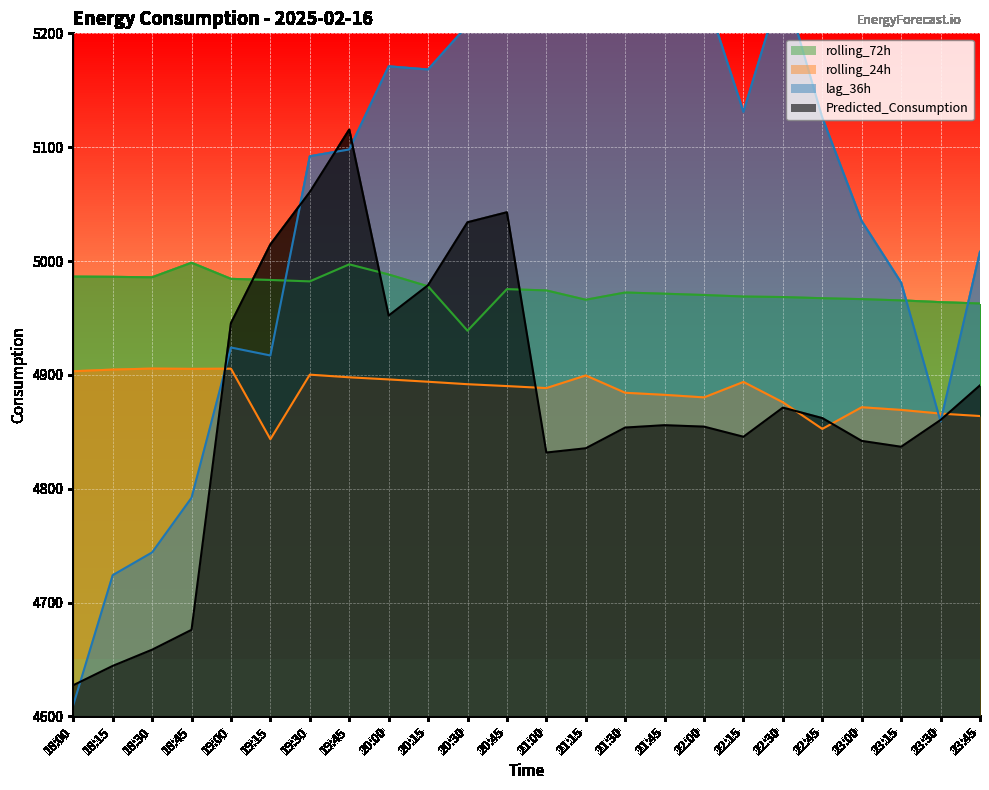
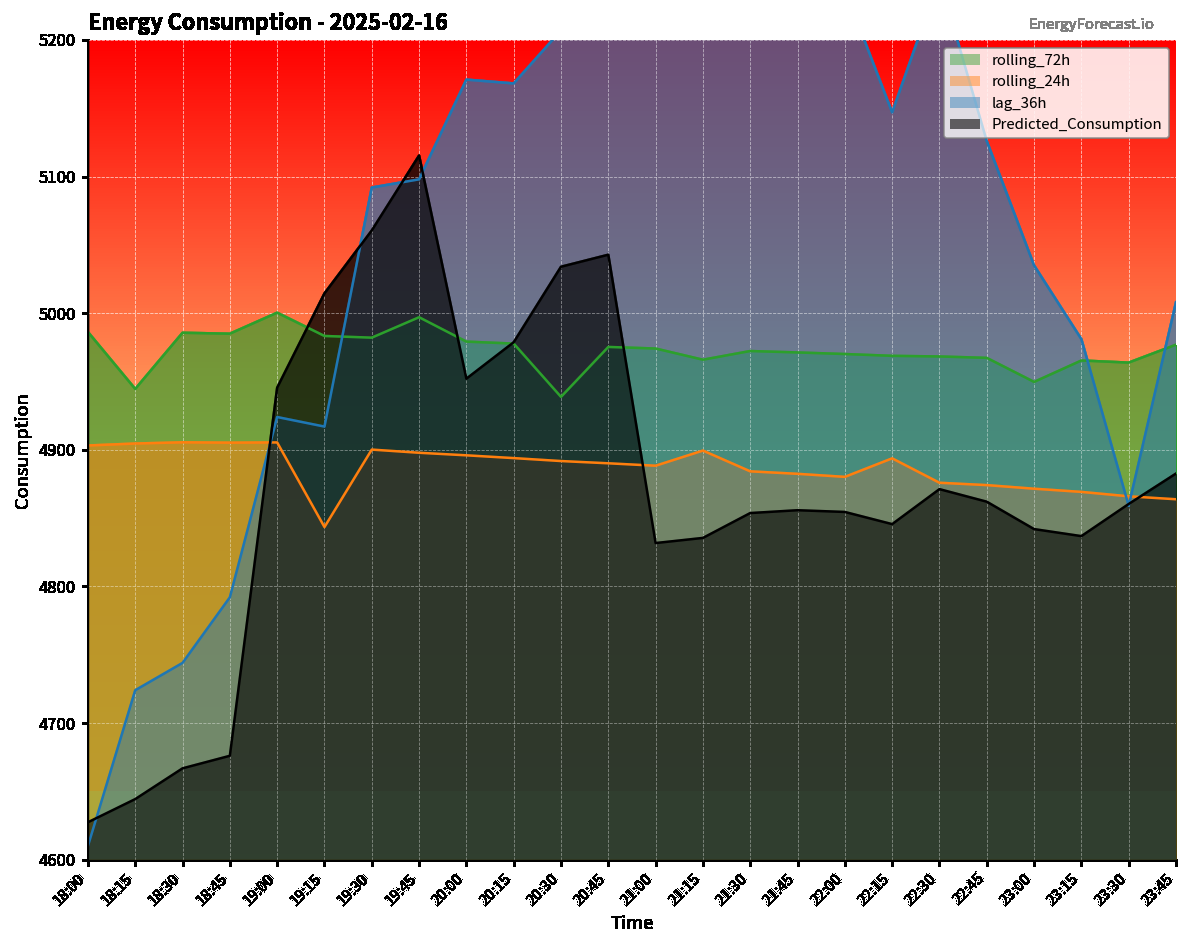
  {
    "rolling_72h": {
      "18:00": 4986,
-     "18:15": 4986,
+     "18:15": 4945,
      "18:30": 4986,
-     "18:45": 4998,
-     "19:00": 4984,
+     "18:45": 4985,
+     "19:00": 5000,
      "19:15": 4983,
      "19:30": 4982,
      "19:45": 4997,
-     "20:00": 4988,
+     "20:00": 4979,
      "20:30": 4939,
      "20:45": 4975,
      "21:00": 4974,
      "21:15": 4966,
      "21:30": 4972,
      "21:45": 4971,
      "22:00": 4970,
      "22:15": 4969,
      "22:30": 4968,
      "22:45": 4967,
-     "23:00": 4967,
+     "23:00": 4950,
      "23:15": 4965,
      "23:30": 4964,
-     "23:45": 4963
+     "23:45": 4977
    },
    "rolling_24h": {
      "18:00": 4903,
      "18:15": 4905,
      "18:30": 4905,
      "18:45": 4905,
      "19:00": 4905,
      "19:15": 4843,
      "19:30": 4900,
      "19:45": 4898,
      "20:00": 4896,
      "20:15": 4894,
      "20:30": 4892,
      "20:45": 4890,
      "21:00": 4888,
      "21:15": 4899,
      "21:30": 4884,
      "21:45": 4882,
      "22:00": 4880,
      "22:15": 4894,
      "22:30": 4876,
-     "22:45": 4853,
+     "22:45": 4874,
      "23:00": 4872,
      "23:15": 4869,
      "23:30": 4866,
      "23:45": 4864
    },
    "lag_36h": {
      "18:15": 4724,
      "18:30": 4744,
      "18:45": 4792,
      "19:00": 4924,
      "19:15": 4917,
      "19:30": 5092,
      "19:45": 5098,
      "20:00": 5171,
      "20:15": 5168,
-     "22:15": 5131,
+     "22:15": 5147,
      "23:00": 5035,
      "23:15": 4981,
      "23:45": 5008
    },
    "Predicted_Consumption": {
-     "18:30": 4659,
+     "18:30": 4667,
      "18:45": 4676,
      "19:00": 4945,
      "19:15": 5014,
      "19:30": 5061,
      "19:45": 5115,
      "20:00": 4952,
      "20:30": 5034,
      "20:45": 5043,
      "21:00": 4832,
      "21:15": 4835,
      "21:30": 4854,
      "21:45": 4856,
      "22:00": 4854,
      "22:15": 4846,
      "22:30": 4871,
      "22:45": 4862,
      "23:00": 4842,
      "23:15": 4837,
-     "23:45": 4891
+     "23:45": 4883
    }
  }
